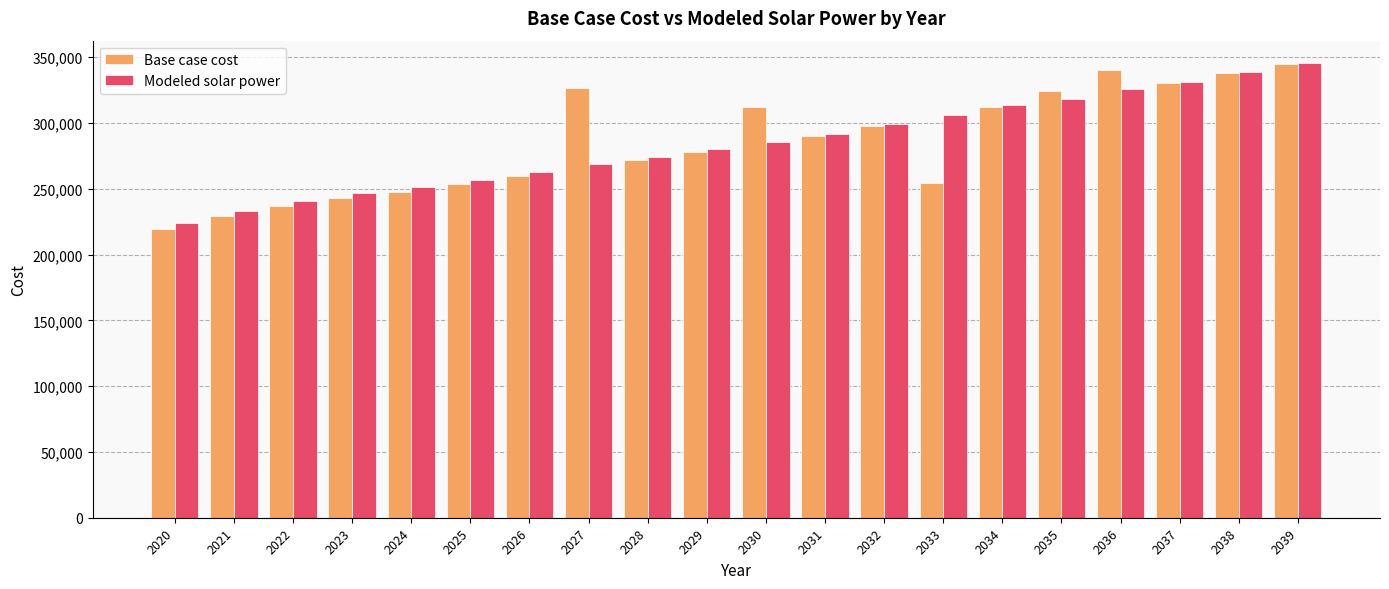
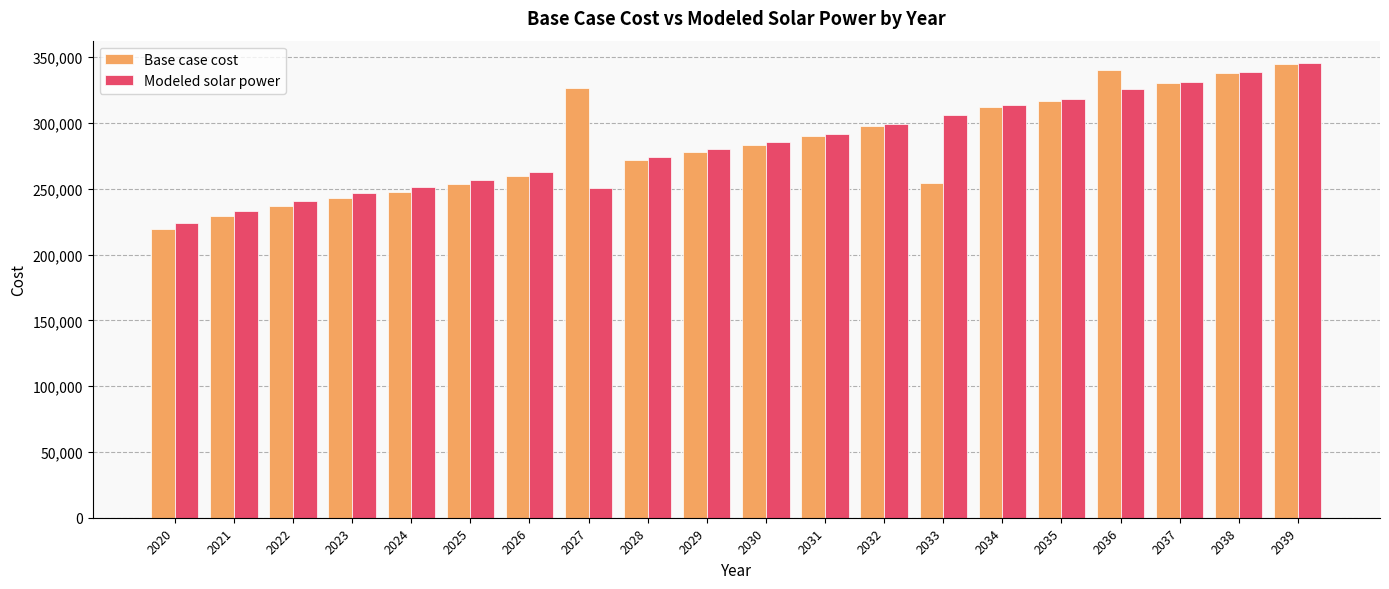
  {
    "Base case cost": {
      "2020": "219,000",
      "2021": "229,000",
      "2022": "237,000",
      "2023": "243,000",
      "2024": "248,000",
      "2025": "253,000",
      "2026": "260,000",
      "2027": "327,000",
      "2028": "272,000",
      "2029": "278,000",
-     "2030": "312,000",
+     "2030": "283,000",
      "2031": "290,000",
      "2032": "297,000",
      "2033": "255,000",
      "2034": "312,000",
-     "2035": "324,000",
+     "2035": "317,000",
      "2036": "340,000",
      "2037": "330,000",
      "2038": "338,000",
      "2039": "345,000"
    },
    "Modeled solar power": {
      "2020": "224,000",
      "2021": "233,000",
      "2022": "241,000",
      "2023": "247,000",
      "2024": "251,000",
      "2025": "257,000",
      "2026": "263,000",
-     "2027": "269,000",
+     "2027": "250,000",
      "2028": "274,000",
      "2029": "281,000",
      "2030": "285,000",
      "2031": "292,000",
      "2032": "299,000",
      "2033": "306,000",
      "2034": "314,000",
      "2035": "318,000",
      "2036": "326,000",
      "2037": "331,000",
      "2038": "339,000",
      "2039": "345,000"
    }
  }
